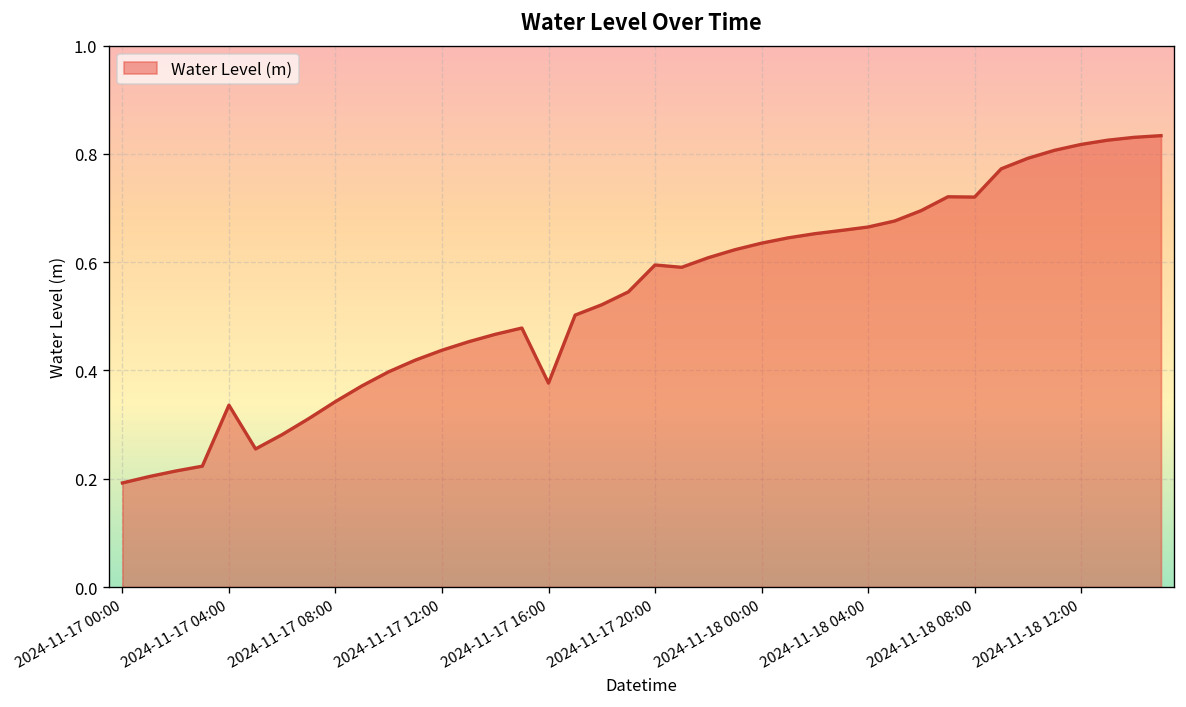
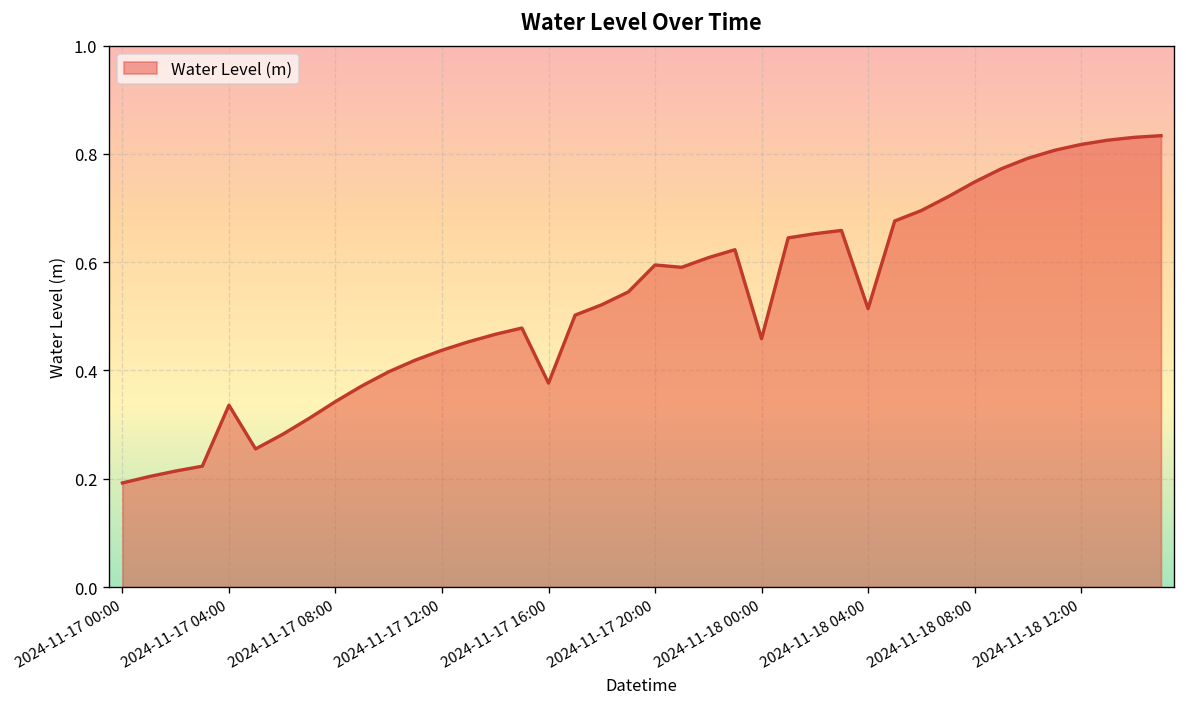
  {
    "2024-11-17 00:00": 0.19,
    "2024-11-17 04:00": 0.34,
    "2024-11-17 08:00": 0.34,
    "2024-11-17 12:00": 0.44,
    "2024-11-17 16:00": 0.38,
    "2024-11-17 20:00": 0.59,
-   "2024-11-18 00:00": 0.64,
-   "2024-11-18 04:00": 0.66,
-   "2024-11-18 08:00": 0.72,
+   "2024-11-18 00:00": 0.46,
+   "2024-11-18 04:00": 0.51,
+   "2024-11-18 08:00": 0.75,
    "2024-11-18 12:00": 0.82
  }
